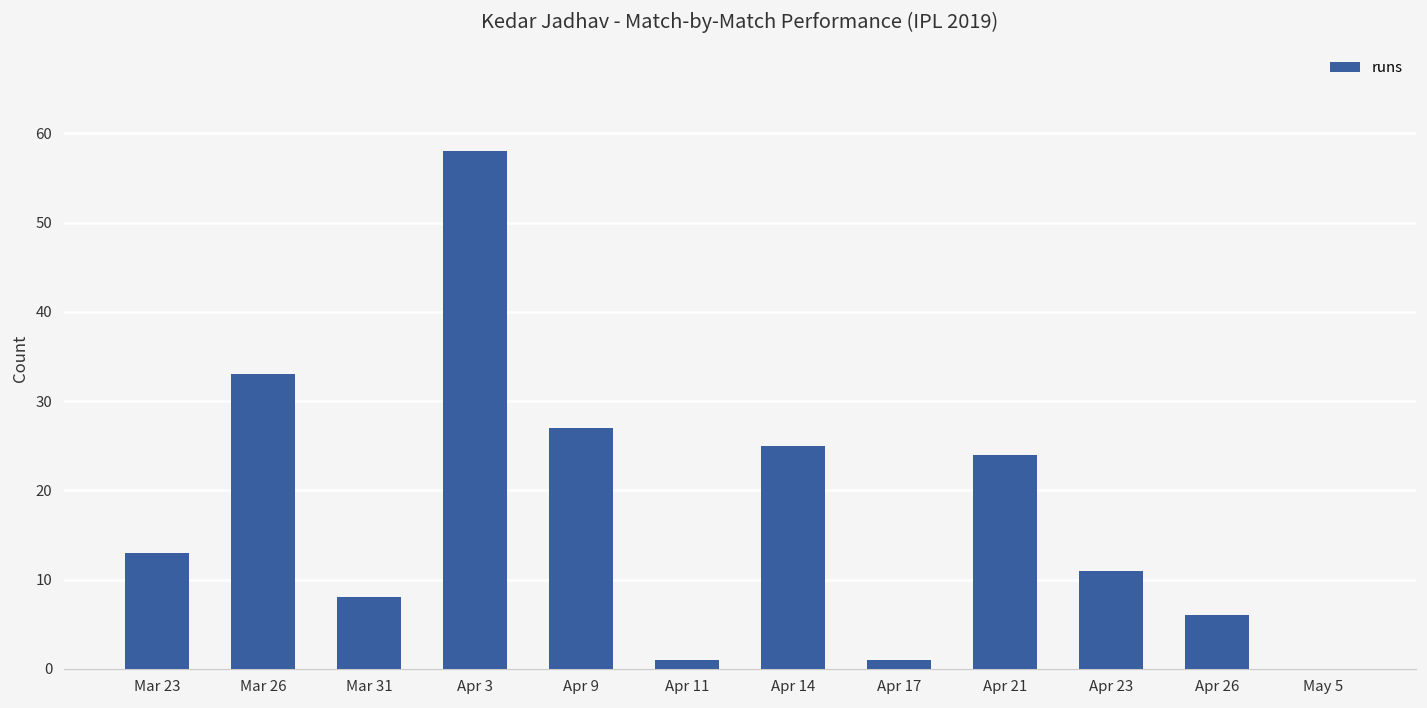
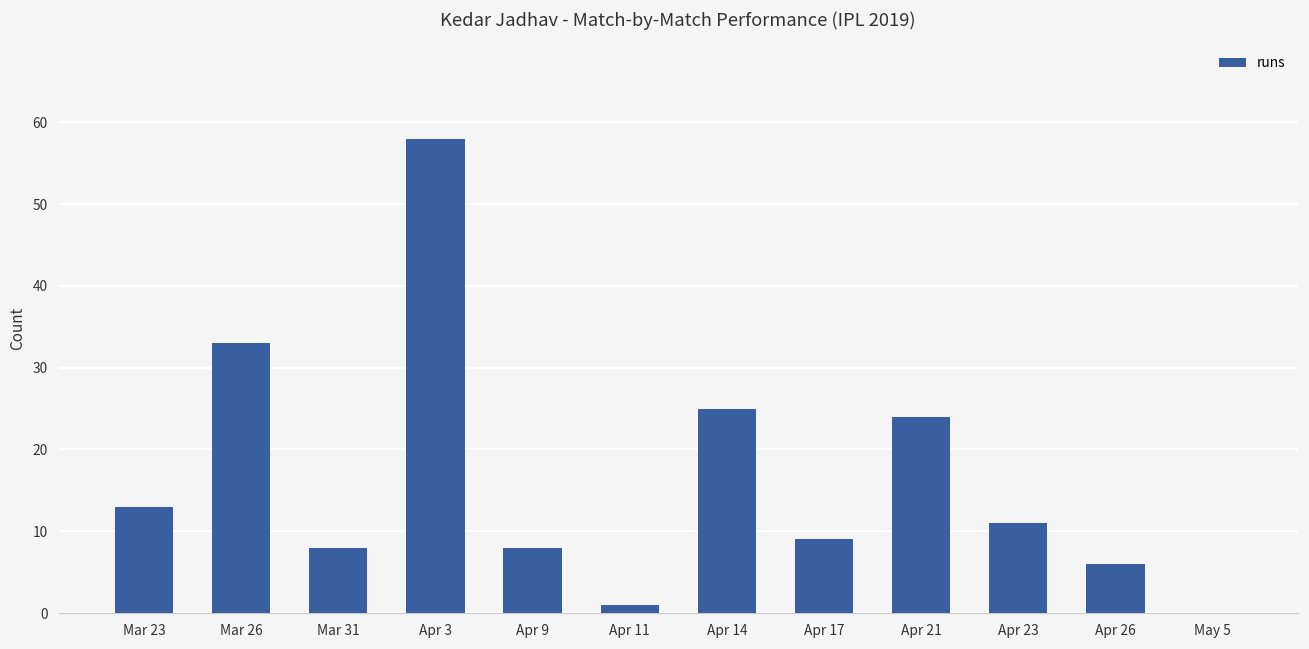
  {
    "Mar 23": 13,
    "Mar 26": 33,
    "Mar 31": 8,
    "Apr 3": 58,
-   "Apr 9": 27,
+   "Apr 9": 8,
    "Apr 11": 1,
    "Apr 14": 25,
-   "Apr 17": 1,
+   "Apr 17": 9,
    "Apr 21": 24,
    "Apr 23": 11,
    "Apr 26": 6,
    "May 5": 0
  }
